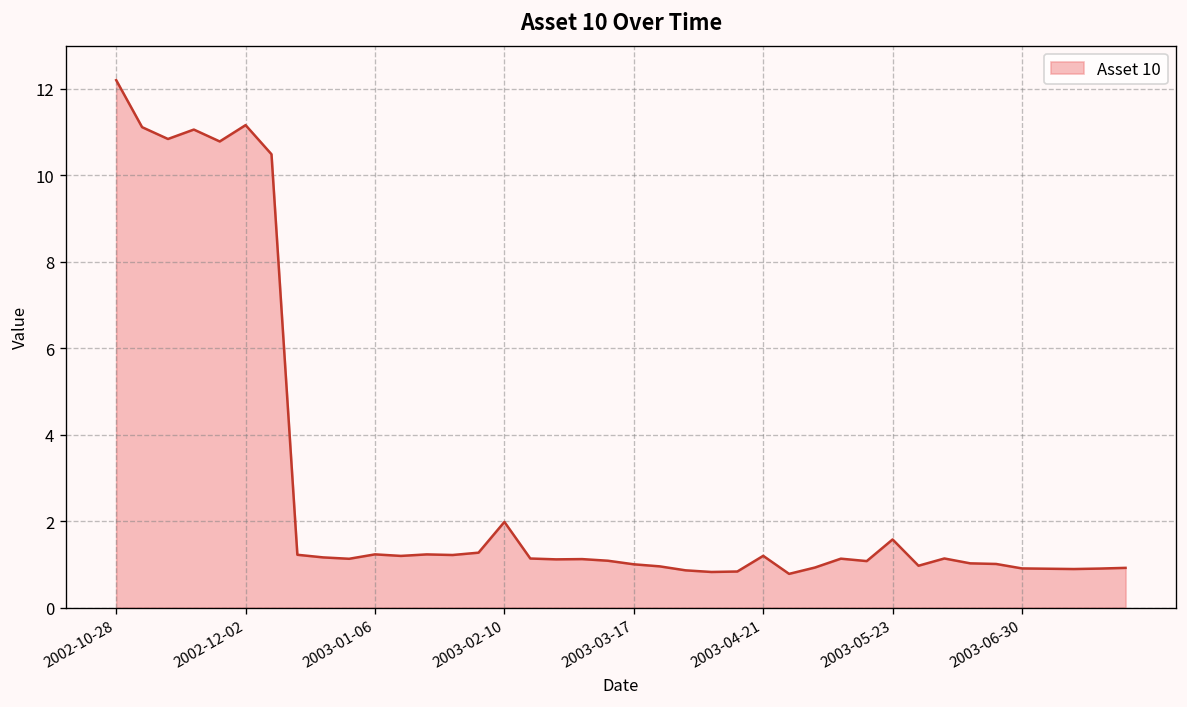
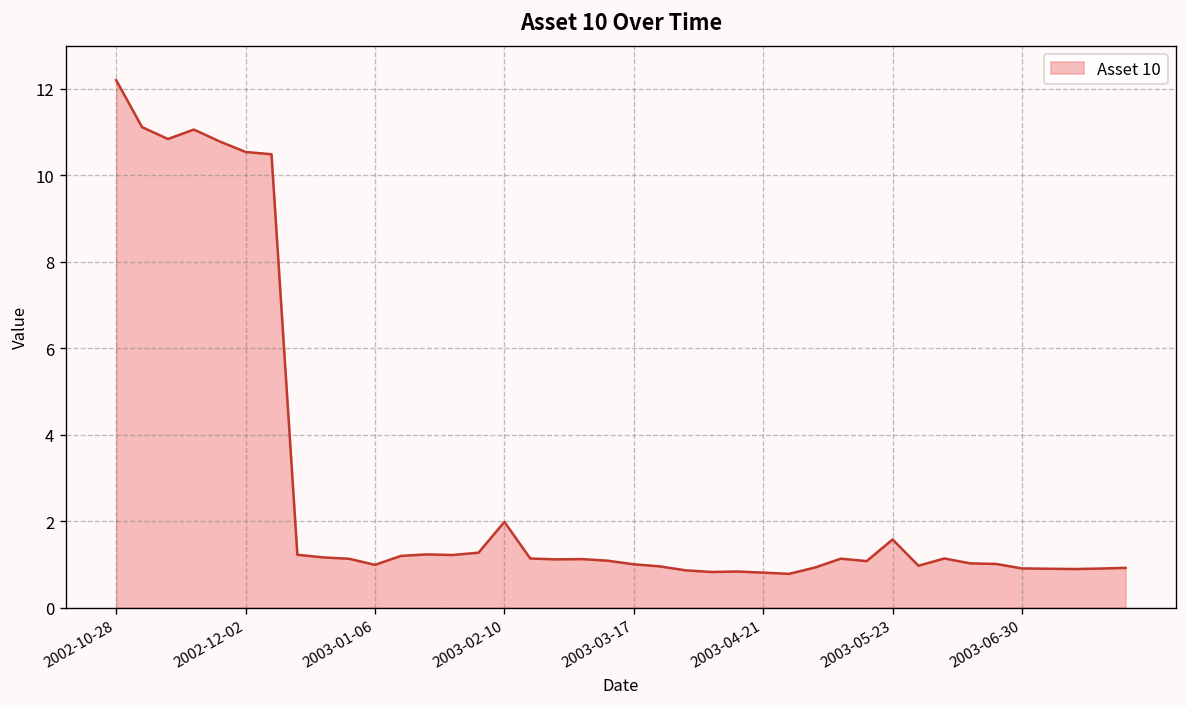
  {
    "2002-10-28": 12.2,
-   "2002-12-02": 11.2,
-   "2003-01-06": 1.2,
+   "2002-12-02": 10.5,
+   "2003-01-06": 1.0,
    "2003-02-10": 2.0,
    "2003-03-17": 1.0,
-   "2003-04-21": 1.2,
+   "2003-04-21": 0.8,
    "2003-05-23": 1.6,
    "2003-06-30": 0.9
  }
